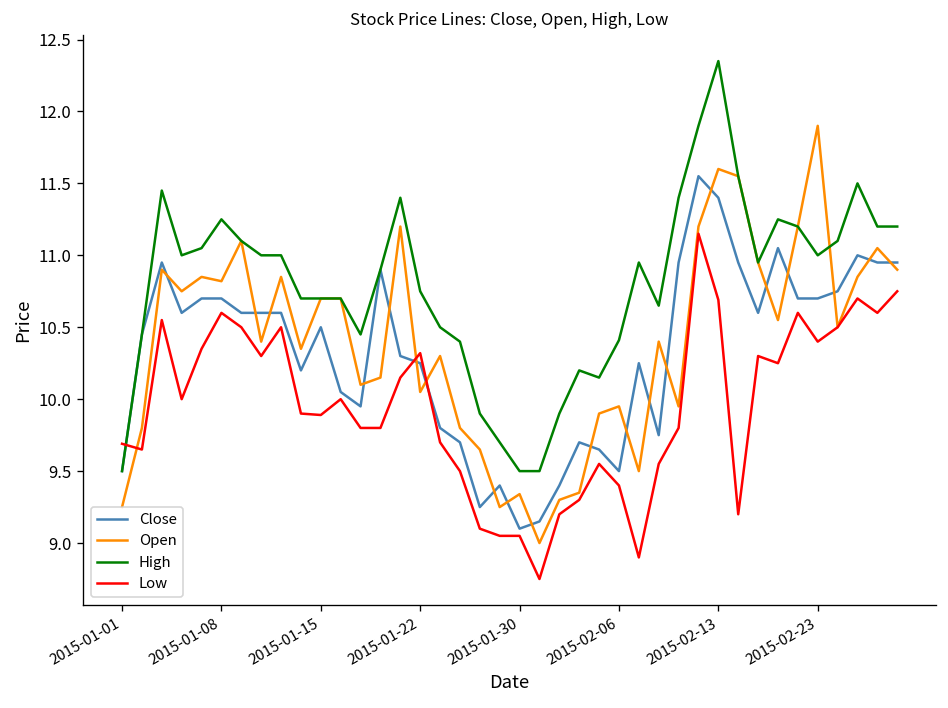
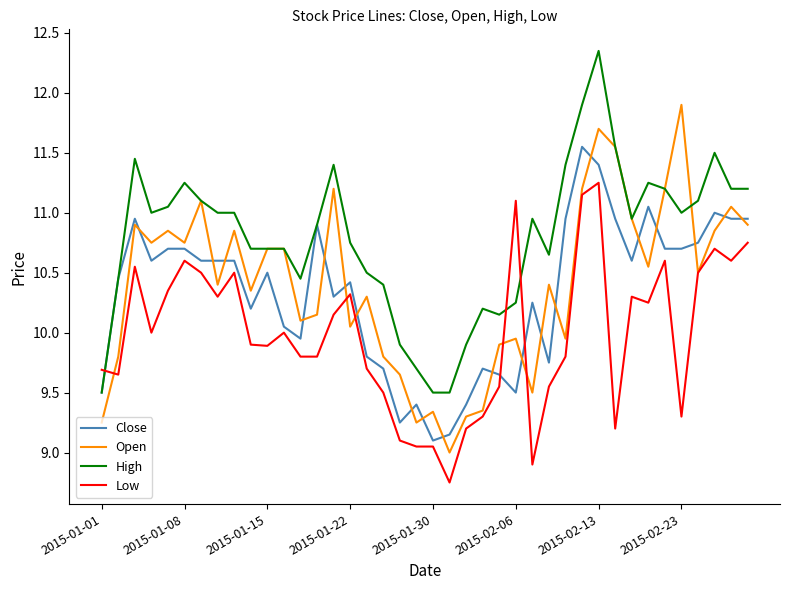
  {
    "Close": {
      "2015-01-08": 10.70,
      "2015-01-15": 10.50,
-     "2015-01-22": 10.25,
+     "2015-01-22": 10.42,
      "2015-01-30": 9.10,
      "2015-02-06": 9.50,
      "2015-02-13": 11.40,
      "2015-02-23": 10.70
    },
    "Open": {
-     "2015-01-08": 10.82,
+     "2015-01-08": 10.75,
      "2015-01-22": 10.05,
      "2015-01-30": 9.34,
      "2015-02-06": 9.95,
-     "2015-02-13": 11.6,
+     "2015-02-13": 11.7,
      "2015-02-23": 11.90
    },
    "High": {
      "2015-01-08": 11.25,
      "2015-01-22": 10.75,
      "2015-01-30": 9.50,
-     "2015-02-06": 10.41,
+     "2015-02-06": 10.25,
      "2015-02-13": 12.35,
      "2015-02-23": 11.00
    },
    "Low": {
      "2015-01-01": 9.69,
      "2015-01-08": 10.60,
      "2015-01-15": 9.89,
      "2015-01-22": 10.32,
      "2015-01-30": 9.05,
-     "2015-02-06": 9.4,
-     "2015-02-13": 10.69,
-     "2015-02-23": 10.4
+     "2015-02-06": 11.1,
+     "2015-02-13": 11.25,
+     "2015-02-23": 9.3
    }
  }
